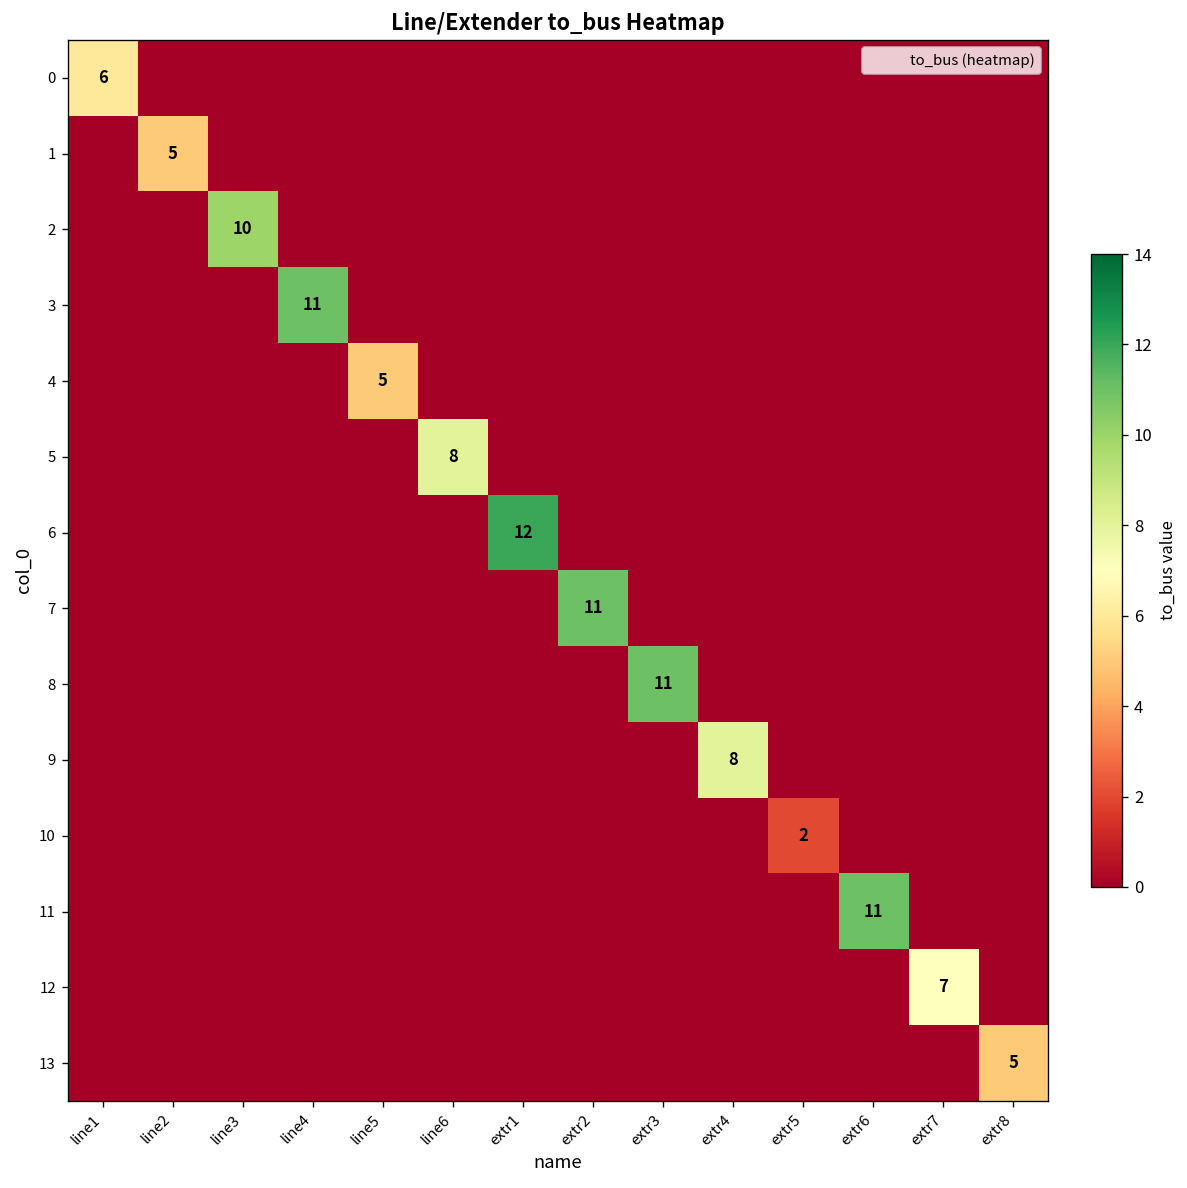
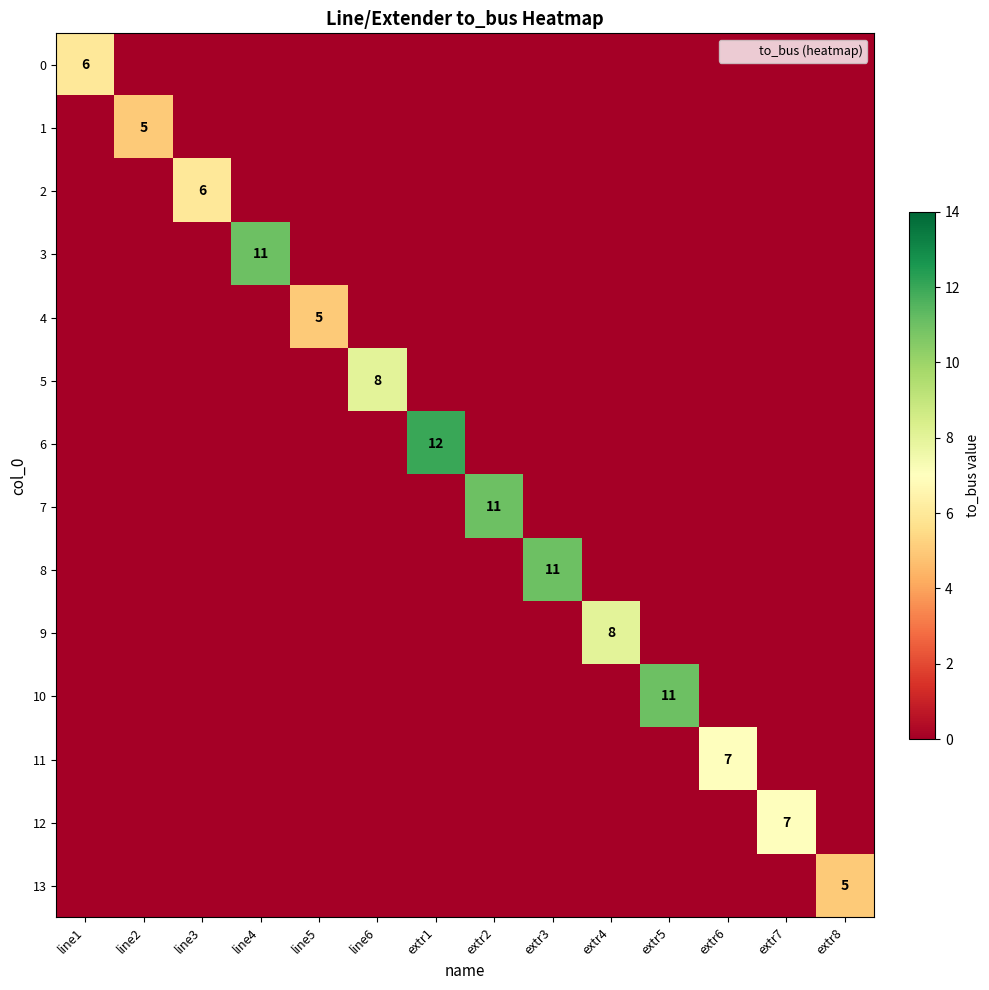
  {
    "0": {
      "line1": 6
    },
    "1": {
      "line2": 5
    },
    "2": {
-     "line3": 10
+     "line3": 6
    },
    "3": {
      "line4": 11
    },
    "4": {
      "line5": 5
    },
    "5": {
      "line6": 8
    },
    "6": {
      "extr1": 12
    },
    "7": {
      "extr2": 11
    },
    "8": {
      "extr3": 11
    },
    "9": {
      "extr4": 8
    },
    "10": {
-     "extr5": 2
+     "extr5": 11
    },
    "11": {
-     "extr6": 11
+     "extr6": 7
    },
    "12": {
      "extr7": 7
    },
    "13": {
      "extr8": 5
    }
  }
